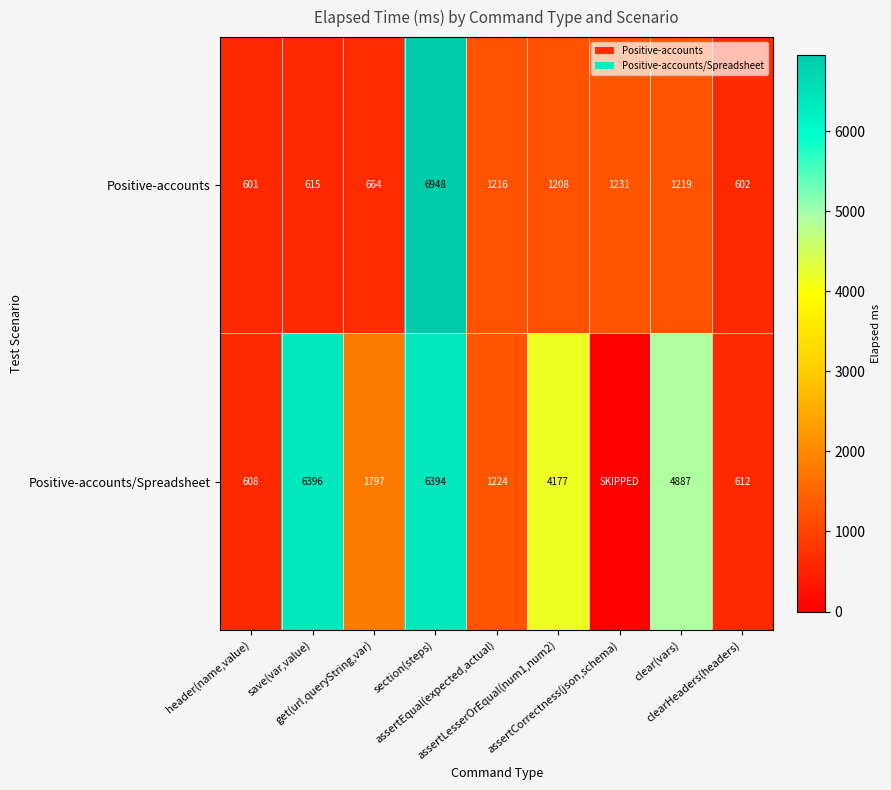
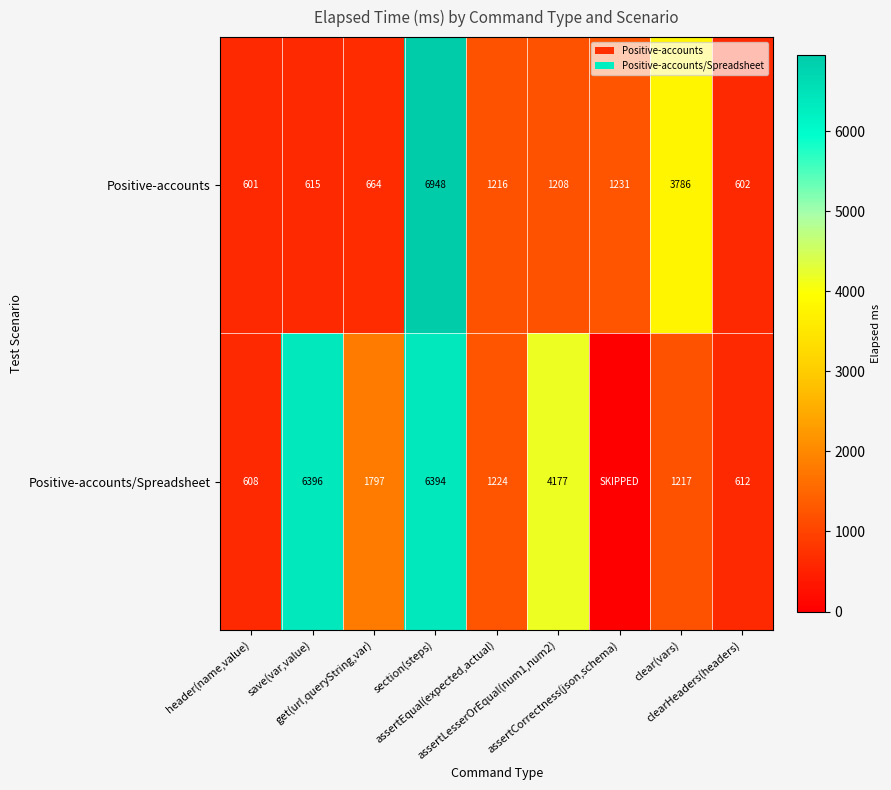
  {
    "Positive-accounts": {
      "header(name,value)": 601,
      "save(var,value)": 615,
      "get(url,queryString,var)": 664,
      "section(steps)": 6948,
      "assertEqual(expected,actual)": 1216,
      "assertLesserOrEqual(num1,num2)": 1208,
      "assertCorrectness(json,schema)": 1231,
-     "clear(vars)": 1219,
+     "clear(vars)": 3786,
      "clearHeaders(headers)": 602
    },
    "Positive-accounts/Spreadsheet": {
      "header(name,value)": 608,
      "save(var,value)": 6396,
      "get(url,queryString,var)": 1797,
      "section(steps)": 6394,
      "assertEqual(expected,actual)": 1224,
      "assertLesserOrEqual(num1,num2)": 4177,
-     "clear(vars)": 4887,
+     "clear(vars)": 1217,
      "clearHeaders(headers)": 612
    }
  }
